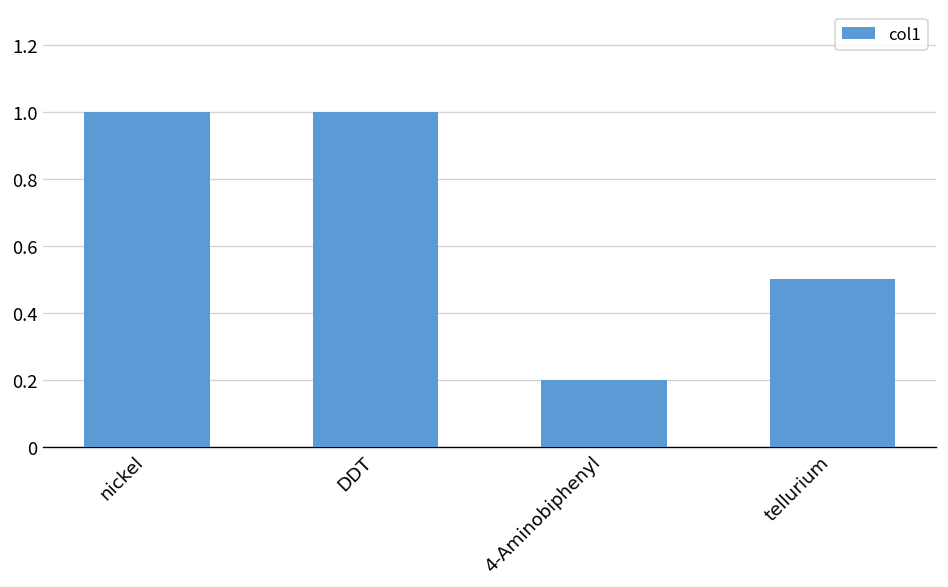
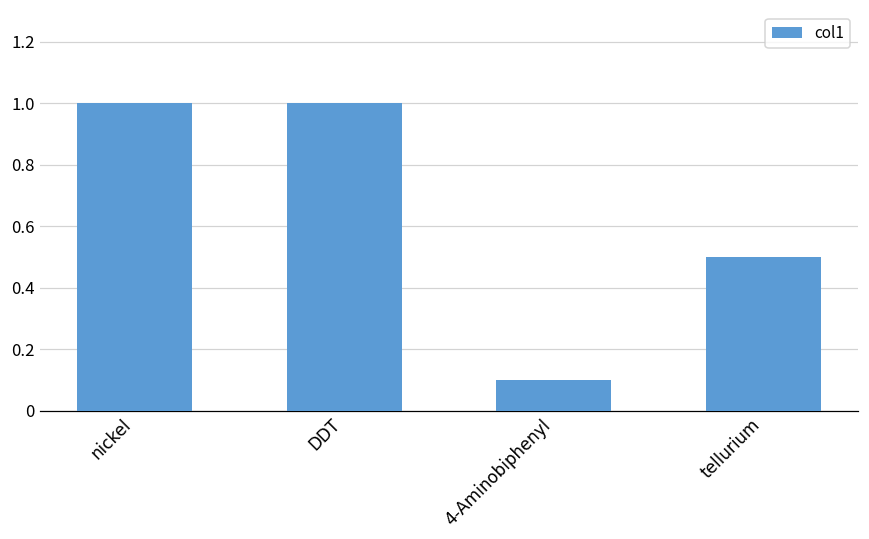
  {
    "nickel": 1.0,
    "DDT": 1.0,
-   "4-Aminobiphenyl": 0.2,
+   "4-Aminobiphenyl": 0.1,
    "tellurium": 0.5
  }
